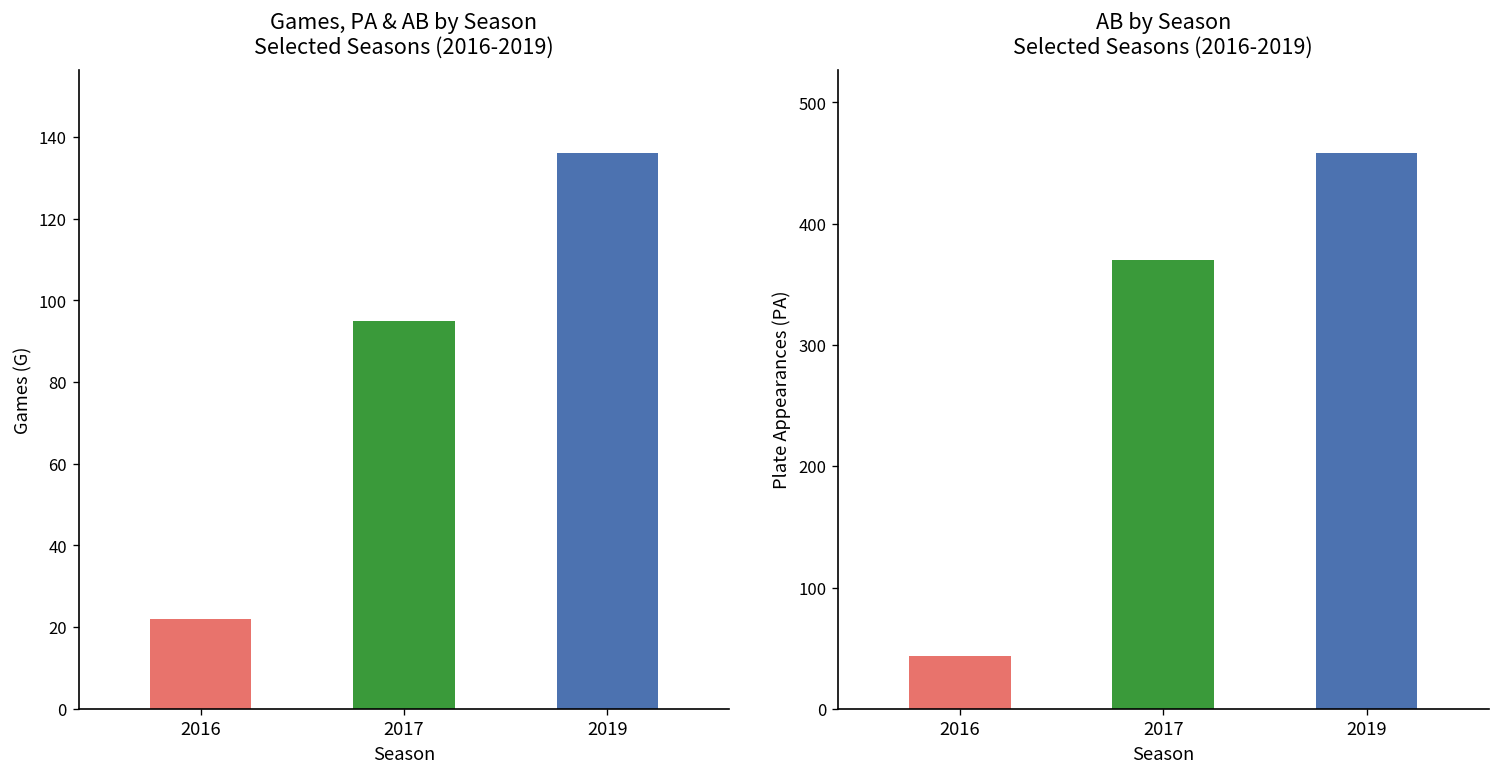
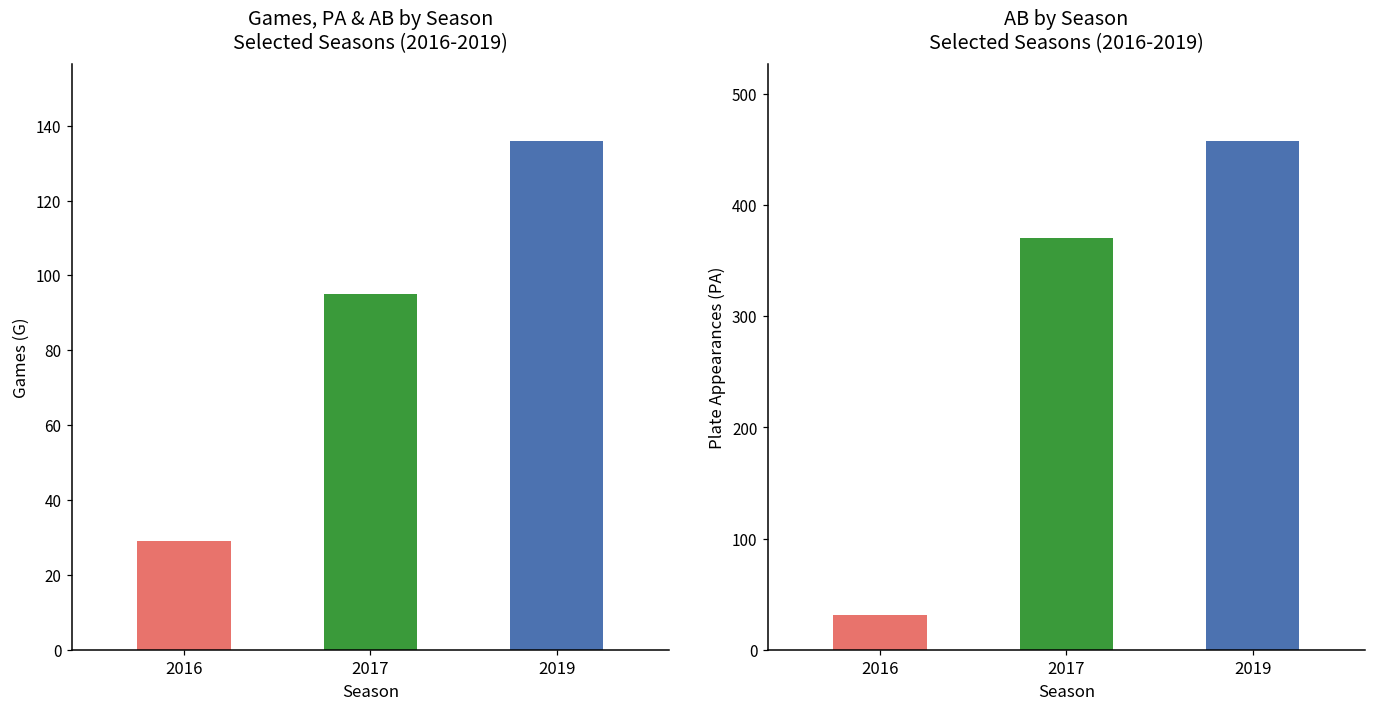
  {
    "Games, PA & AB by Season Selected Seasons (2016-2019)": {
-     "2016": 22,
+     "2016": 29,
      "2017": 95,
      "2019": 136
    },
    "AB by Season Selected Seasons (2016-2019)": {
-     "2016": 44,
+     "2016": 31,
      "2017": 370,
      "2019": 458
    }
  }
